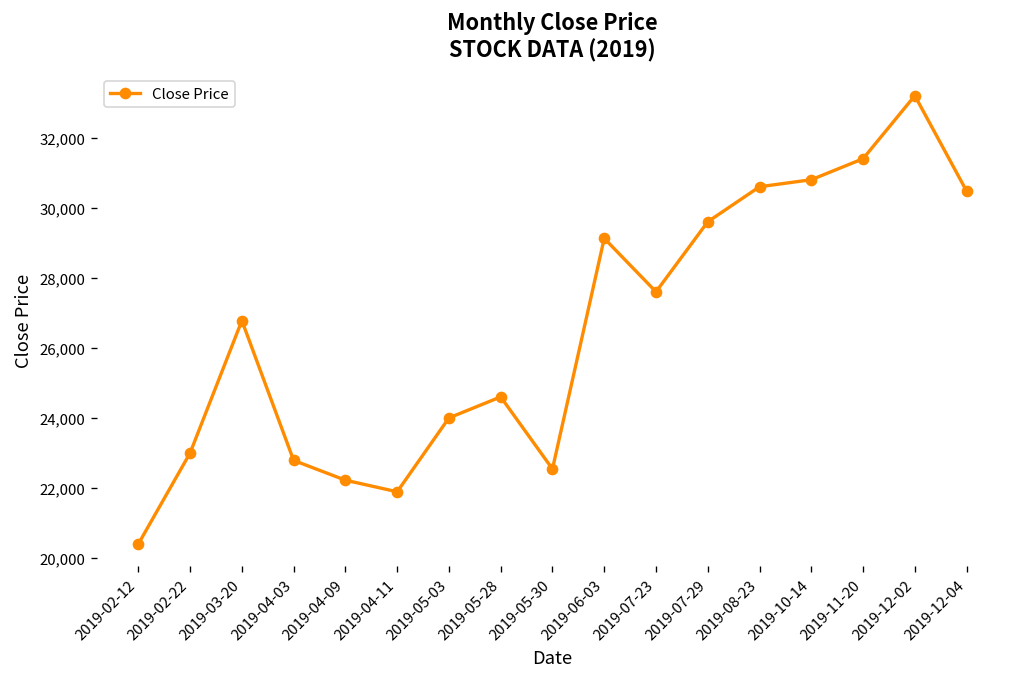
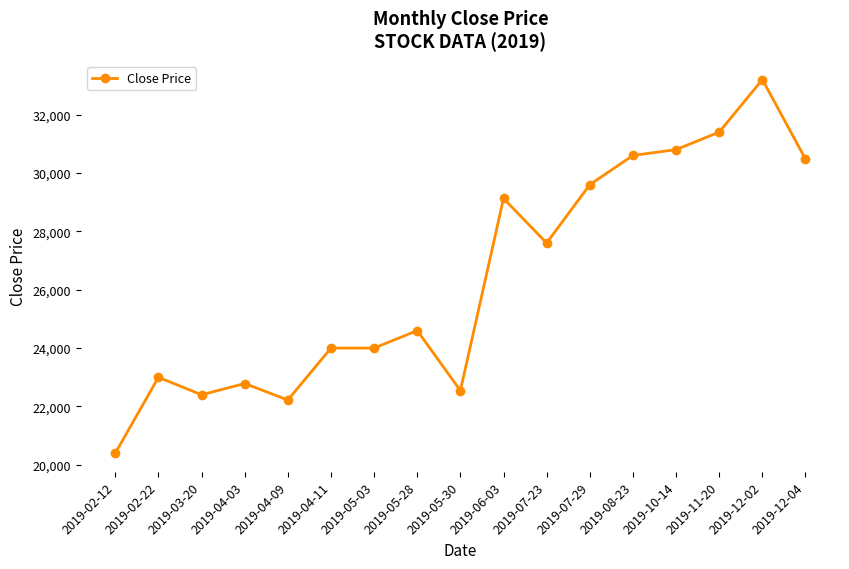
  {
    "2019-02-12": "20,400",
    "2019-02-22": "23,000",
-   "2019-03-20": "26,800",
+   "2019-03-20": "22,400",
    "2019-04-03": "22,800",
    "2019-04-09": "22,200",
-   "2019-04-11": "21,900",
+   "2019-04-11": "24,000",
    "2019-05-03": "24,000",
    "2019-05-28": "24,600",
    "2019-05-30": "22,500",
    "2019-06-03": "29,100",
    "2019-07-23": "27,600",
    "2019-07-29": "29,600",
    "2019-08-23": "30,600",
    "2019-10-14": "30,800",
    "2019-11-20": "31,400",
    "2019-12-02": "33,200",
    "2019-12-04": "30,500"
  }
